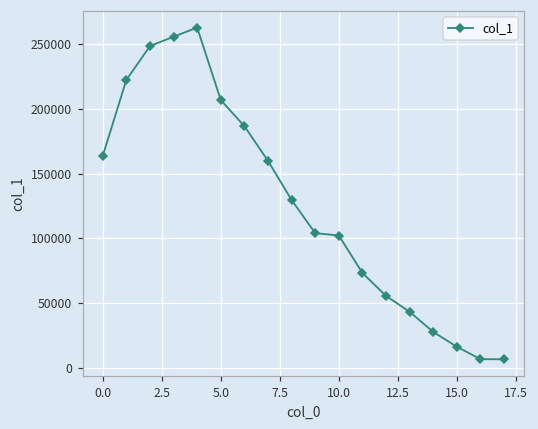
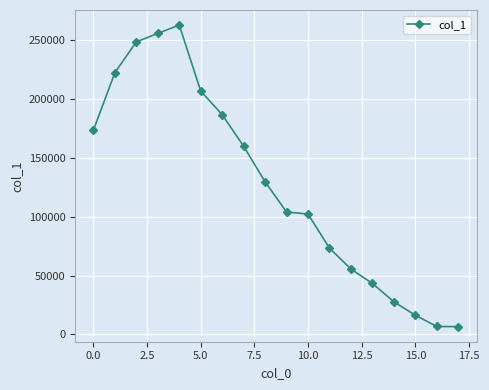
  {
-   "0.0": 164000,
+   "0.0": 174000,
    "5.0": 207000,
    "10.0": 102000,
    "15.0": 16000
  }
